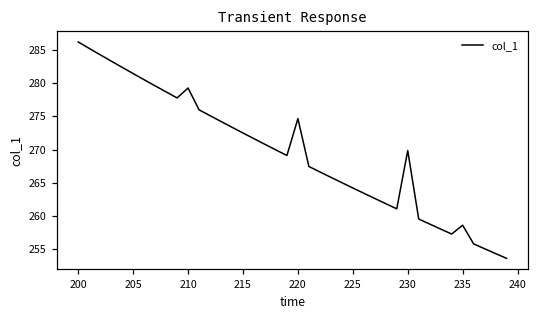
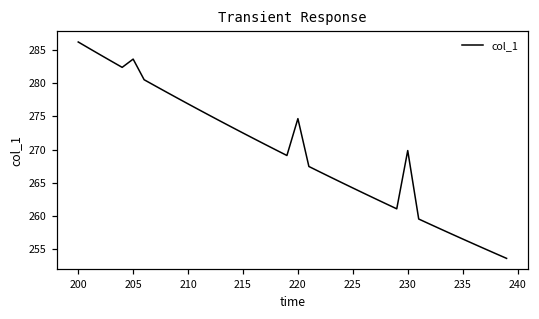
  {
    "200": 286,
-   "205": 281,
-   "210": 279,
+   "205": 284,
+   "210": 277,
    "215": 273,
    "220": 275,
    "225": 264,
    "230": 270,
-   "235": 259
+   "235": 257
  }
